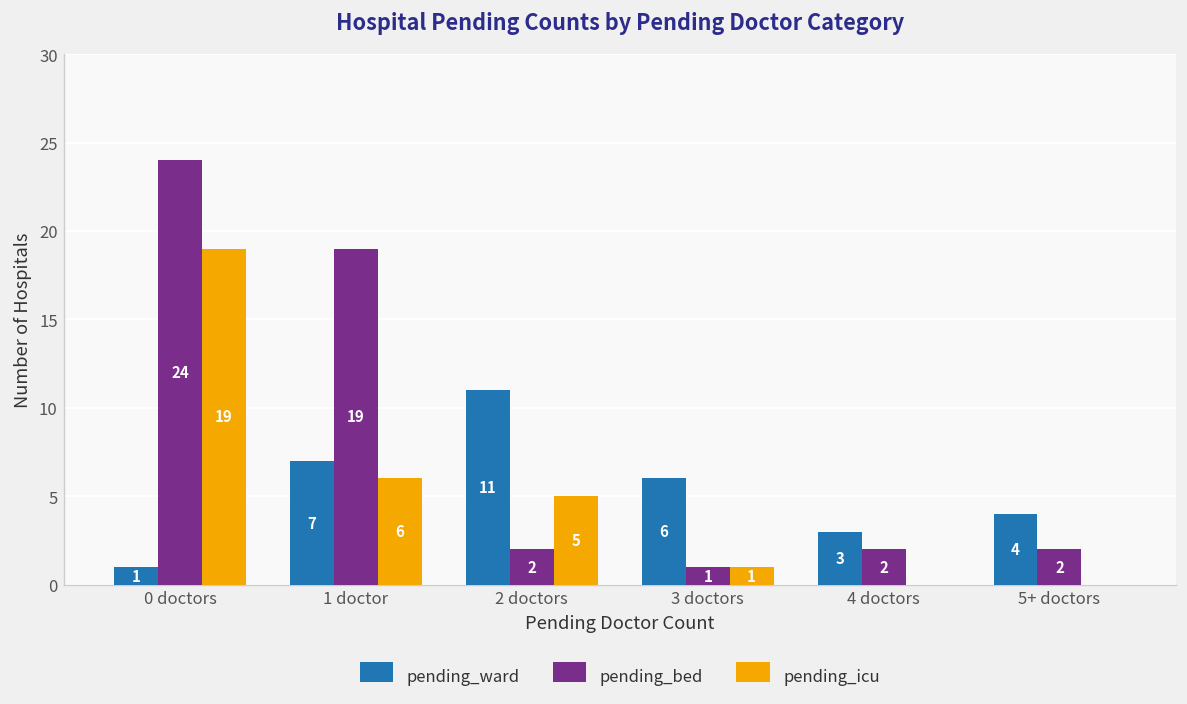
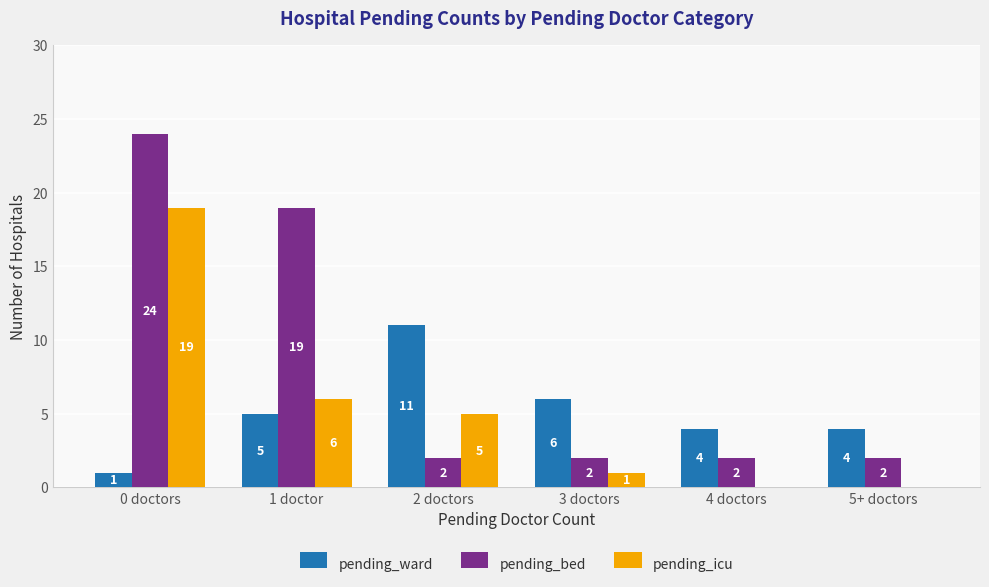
  {
    "pending_ward": {
      "0 doctors": 1,
-     "1 doctor": 7,
+     "1 doctor": 5,
      "2 doctors": 11,
      "3 doctors": 6,
-     "4 doctors": 3,
+     "4 doctors": 4,
      "5+ doctors": 4
    },
    "pending_bed": {
      "0 doctors": 24,
      "1 doctor": 19,
      "2 doctors": 2,
-     "3 doctors": 1,
+     "3 doctors": 2,
      "4 doctors": 2,
      "5+ doctors": 2
    },
    "pending_icu": {
      "0 doctors": 19,
      "1 doctor": 6,
      "2 doctors": 5,
      "3 doctors": 1
    }
  }
